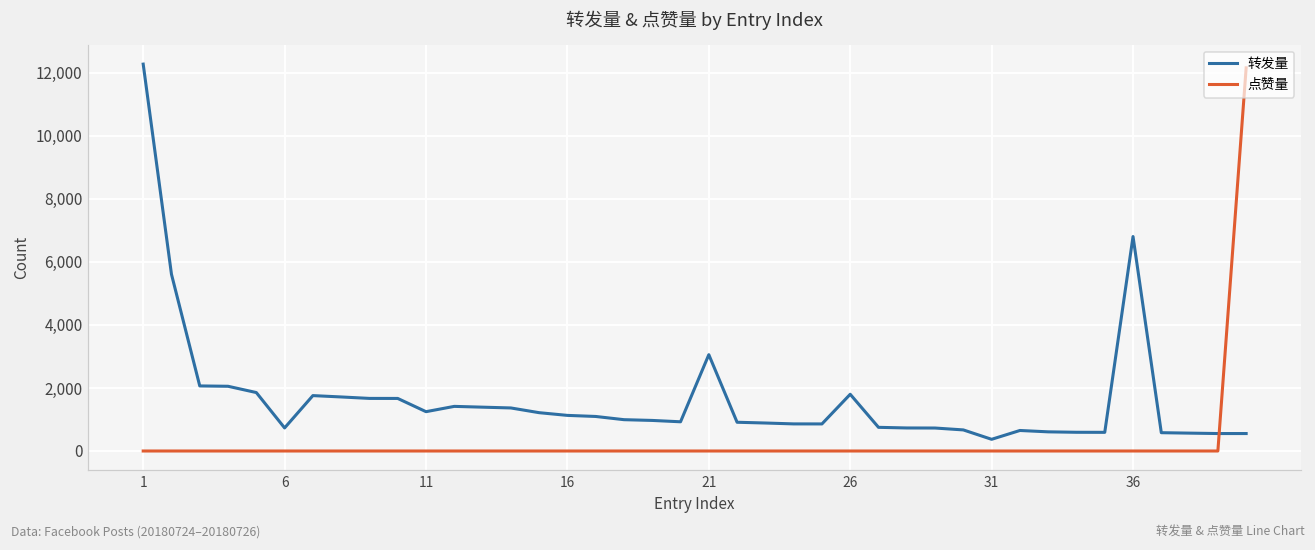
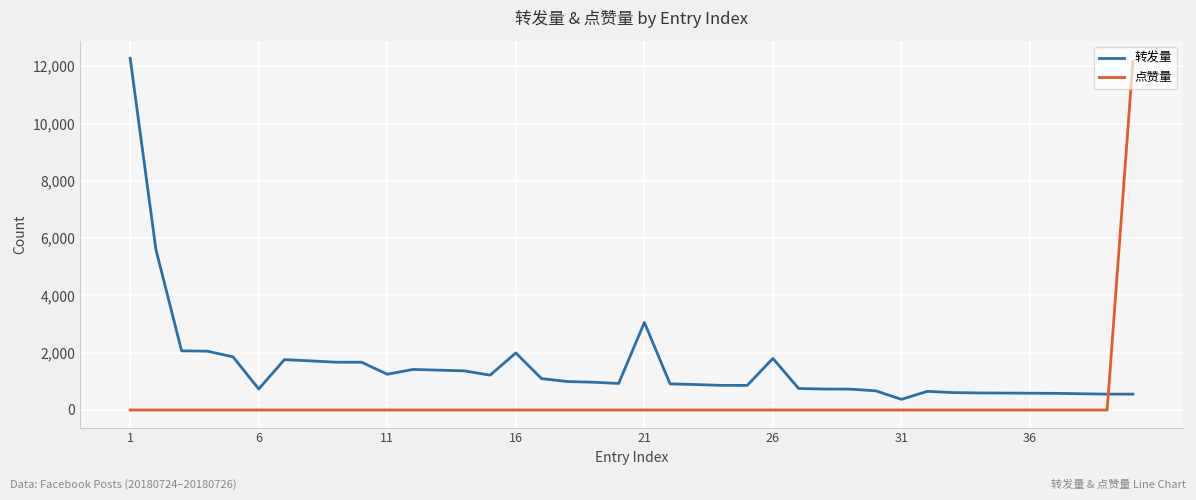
  {
    "转发量": {
      "1": "12,300",
      "6": "700",
      "11": "1,200",
-     "16": "1,100",
+     "16": "2,000",
      "21": "3,100",
      "26": "1,800",
      "31": "400",
-     "36": "6,800"
+     "36": "600"
    },
    "点赞量": {
      "1": "0",
      "6": "0",
      "11": "0",
      "16": "0",
      "21": "0",
      "26": "0",
      "31": "0",
      "36": "0"
    }
  }
